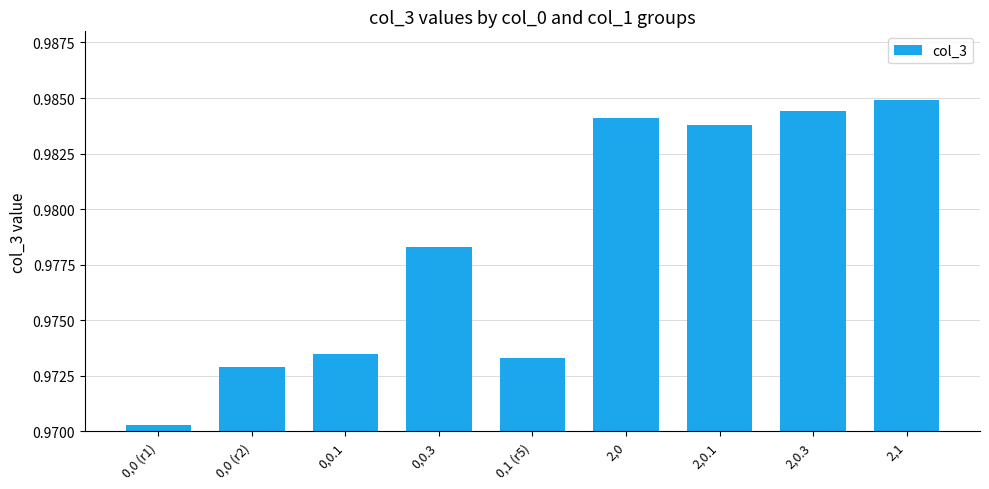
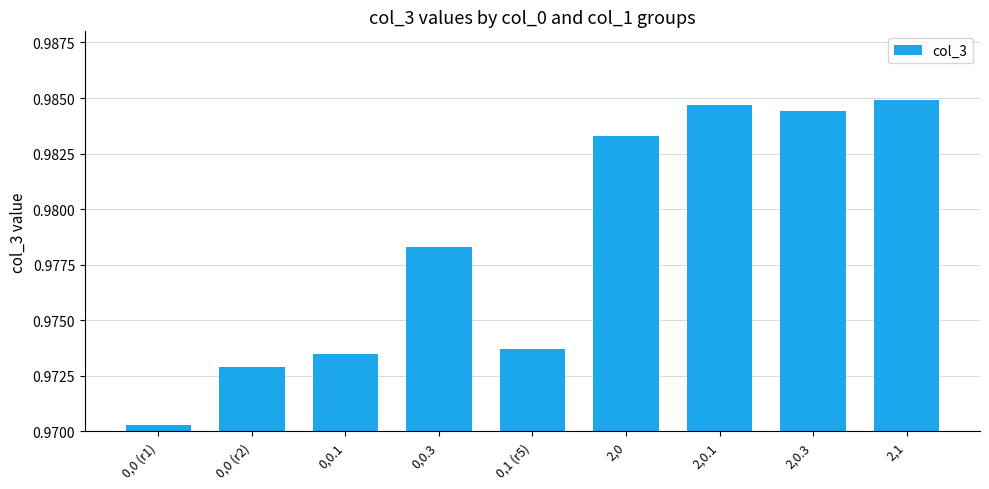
  {
    "0,0 (r1)": 0.9703,
    "0,0 (r2)": 0.9729,
    "0,0.1": 0.9735,
    "0,0.3": 0.9783,
-   "0,1 (r5)": 0.9733,
-   "2,0": 0.9841,
-   "2,0.1": 0.9838,
+   "0,1 (r5)": 0.9737,
+   "2,0": 0.9833,
+   "2,0.1": 0.9847,
    "2,0.3": 0.9844,
    "2,1": 0.9849
  }
